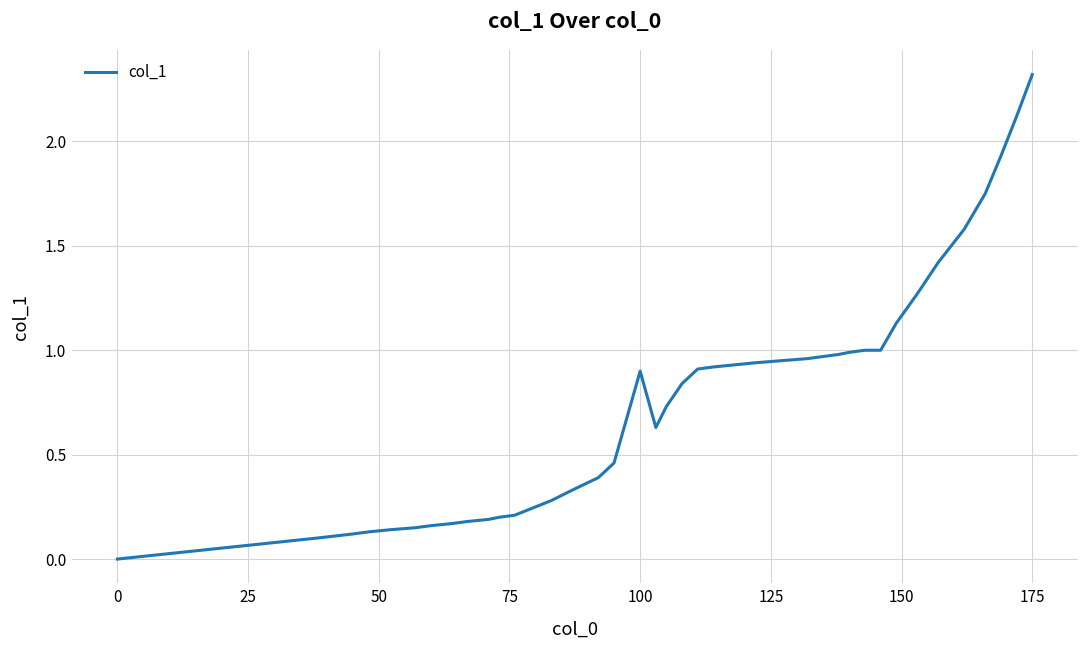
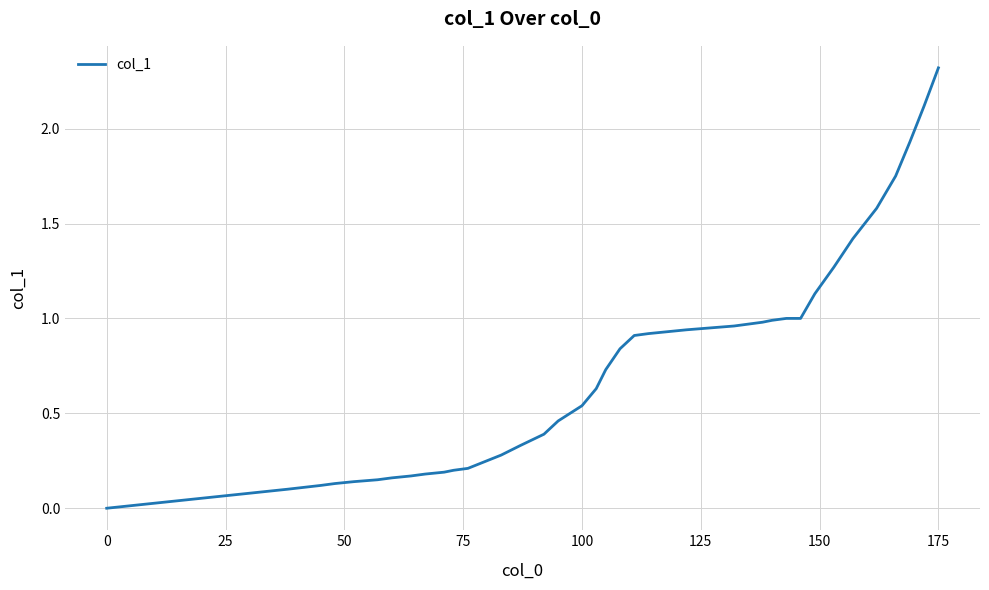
  {
    "0": 0.00,
-   "100": 0.90,
+   "100": 0.54,
    "175": 2.32
  }
